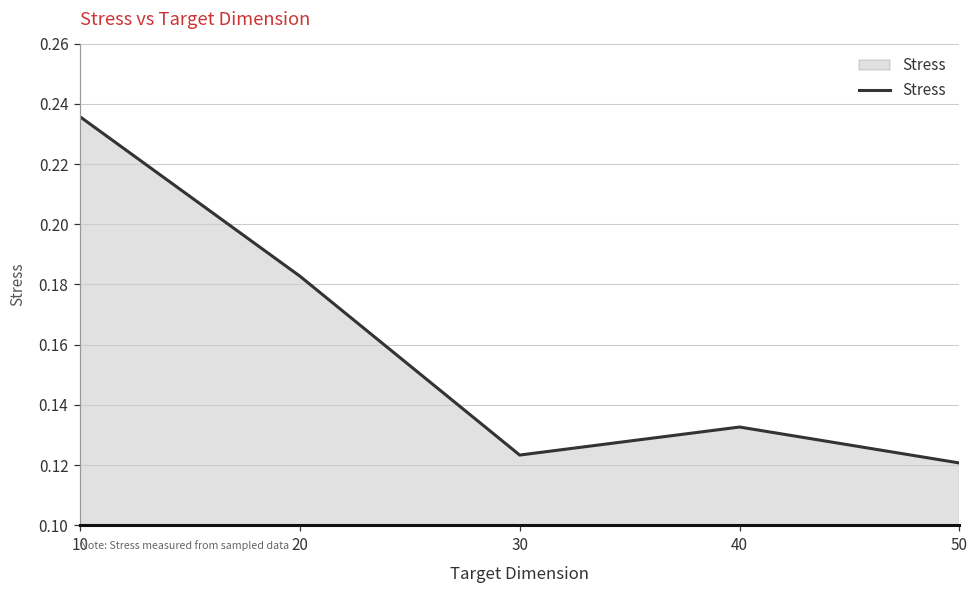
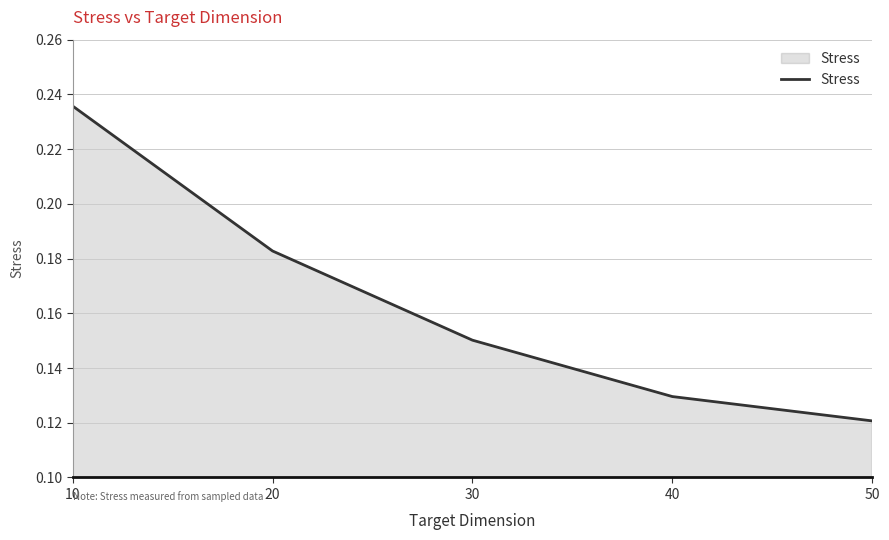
  {
    "10": 0.236,
    "20": 0.183,
-   "30": 0.123,
-   "40": 0.133,
+   "30": 0.150,
+   "40": 0.130,
    "50": 0.121
  }
